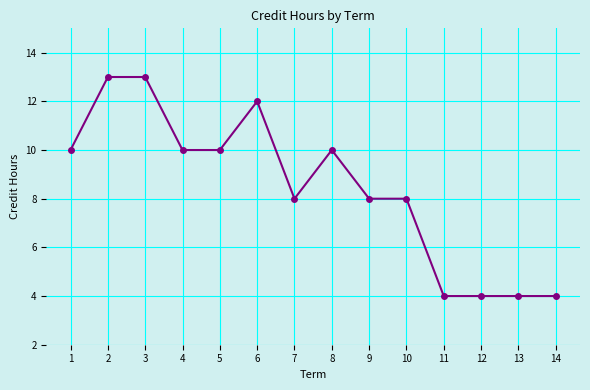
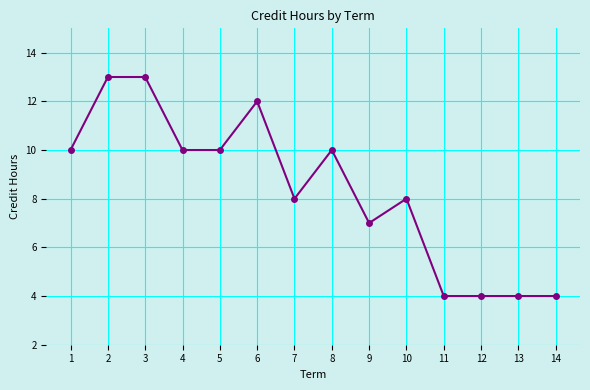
  {
    "1": 10,
    "2": 13,
    "3": 13,
    "4": 10,
    "5": 10,
    "6": 12,
    "7": 8,
    "8": 10,
-   "9": 8,
+   "9": 7,
    "10": 8,
    "11": 4,
    "12": 4,
    "13": 4,
    "14": 4
  }
